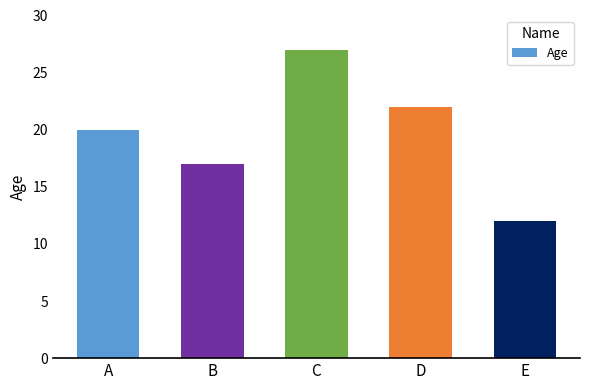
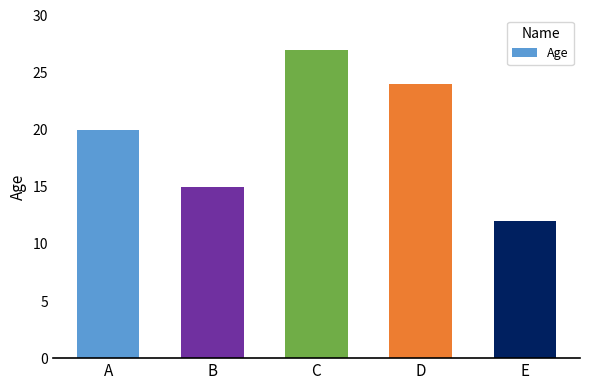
  {
    "A": 20,
-   "B": 17,
+   "B": 15,
    "C": 27,
-   "D": 22,
+   "D": 24,
    "E": 12
  }
